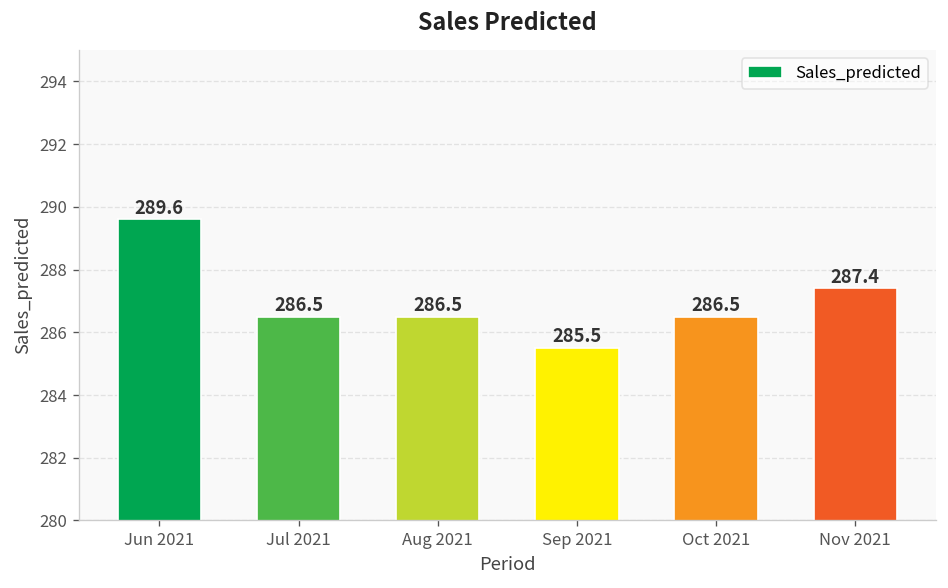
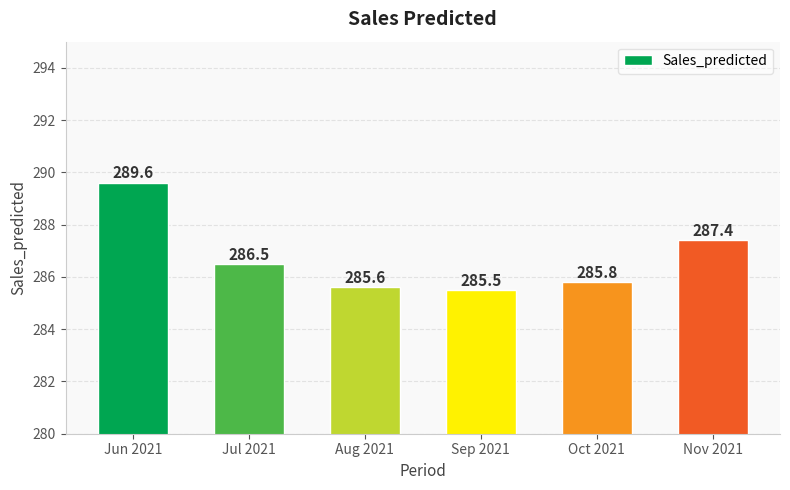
  {
    "Jun 2021": 289.6,
    "Jul 2021": 286.5,
-   "Aug 2021": 286.5,
+   "Aug 2021": 285.6,
    "Sep 2021": 285.5,
-   "Oct 2021": 286.5,
+   "Oct 2021": 285.8,
    "Nov 2021": 287.4
  }
